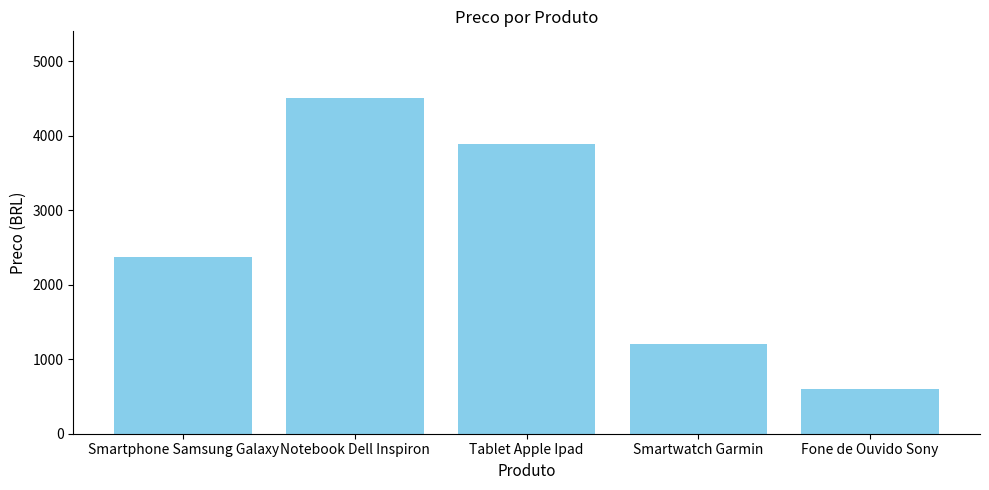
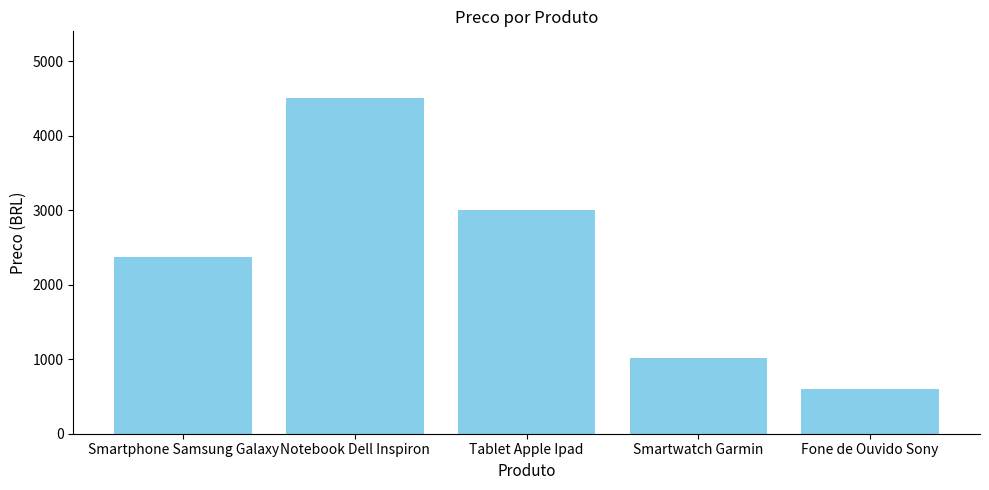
  {
    "Smartphone Samsung Galaxy": 2400,
    "Notebook Dell Inspiron": 4500,
-   "Tablet Apple Ipad": 3900,
-   "Smartwatch Garmin": 1200,
+   "Tablet Apple Ipad": 3000,
+   "Smartwatch Garmin": 1000,
    "Fone de Ouvido Sony": 600
  }
